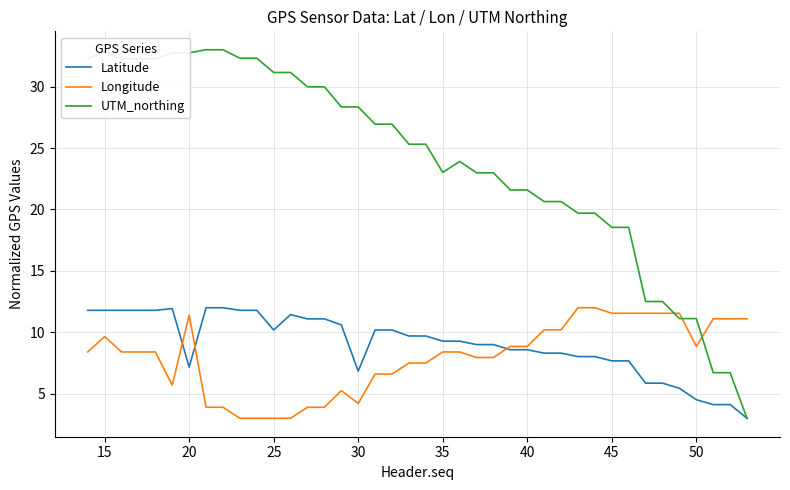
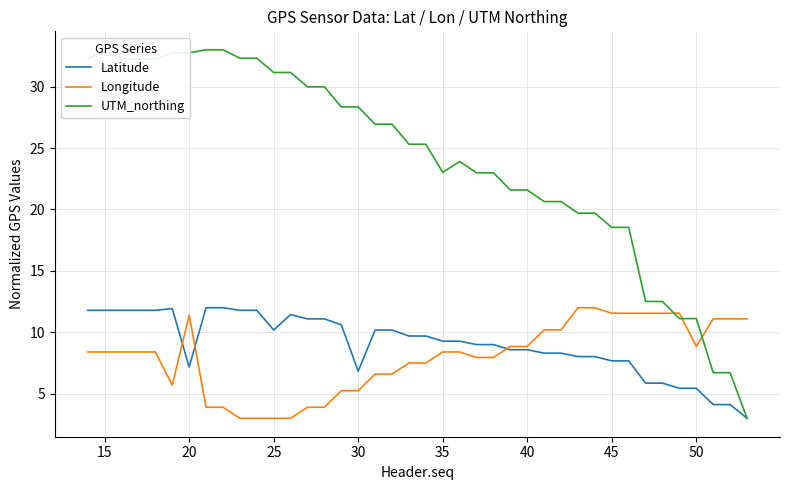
  {
    "Latitude": {
      "15": 11.8,
      "20": 7.2,
      "25": 10.2,
      "30": 6.8,
      "35": 9.3,
      "40": 8.6,
      "45": 7.7,
-     "50": 4.5
+     "50": 5.4
    },
    "Longitude": {
-     "15": 9.7,
+     "15": 8.4,
      "20": 11.4,
      "25": 3.0,
-     "30": 4.2,
+     "30": 5.2,
      "35": 8.4,
      "40": 8.8,
      "45": 11.5,
      "50": 8.8
    },
    "UTM_northing": {
      "25": 31.2,
      "30": 28.3,
      "35": 23.0,
      "40": 21.6,
      "45": 18.5,
      "50": 11.1
    }
  }
